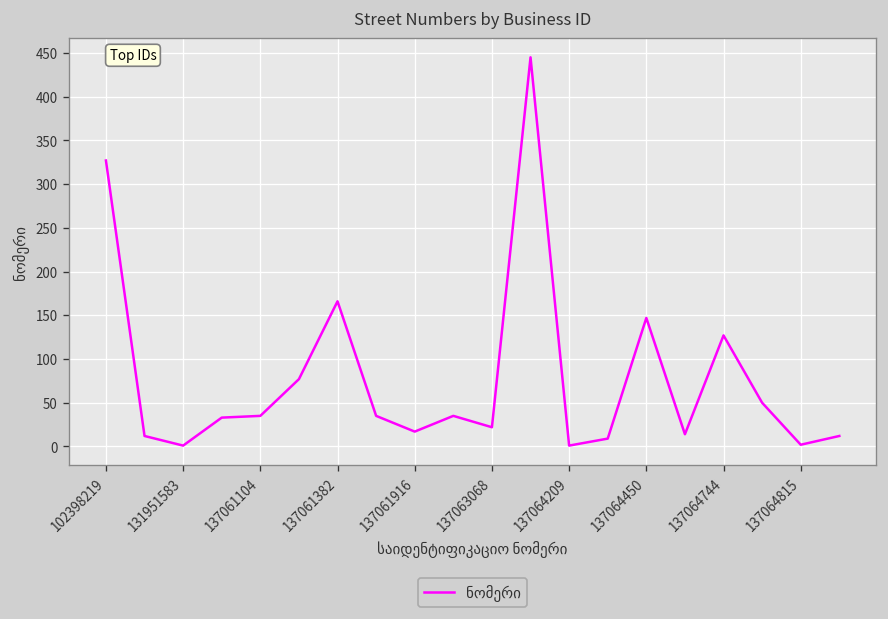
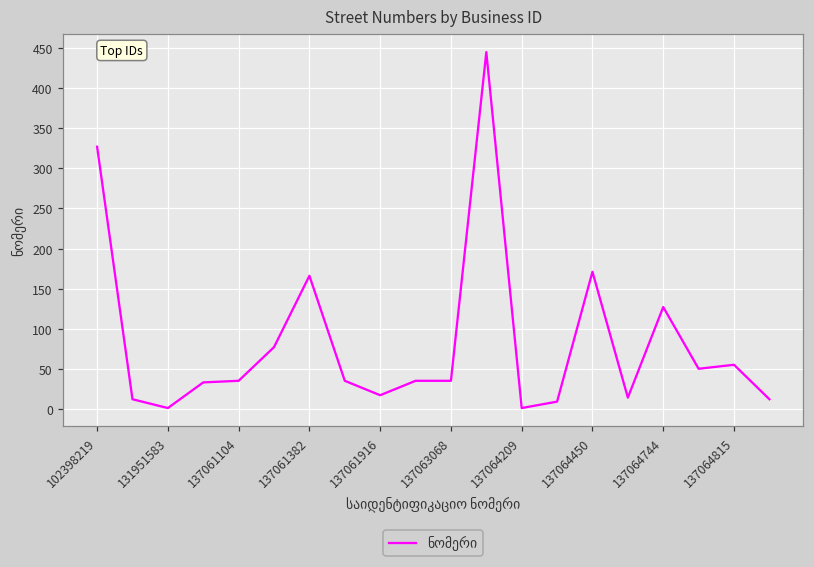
  {
    "102398219": 330,
    "131951583": 0,
    "137061104": 40,
    "137061382": 170,
    "137061916": 20,
-   "137063068": 20,
+   "137063068": 40,
    "137064209": 0,
-   "137064450": 150,
+   "137064450": 170,
    "137064744": 130,
-   "137064815": 0
+   "137064815": 60
  }
